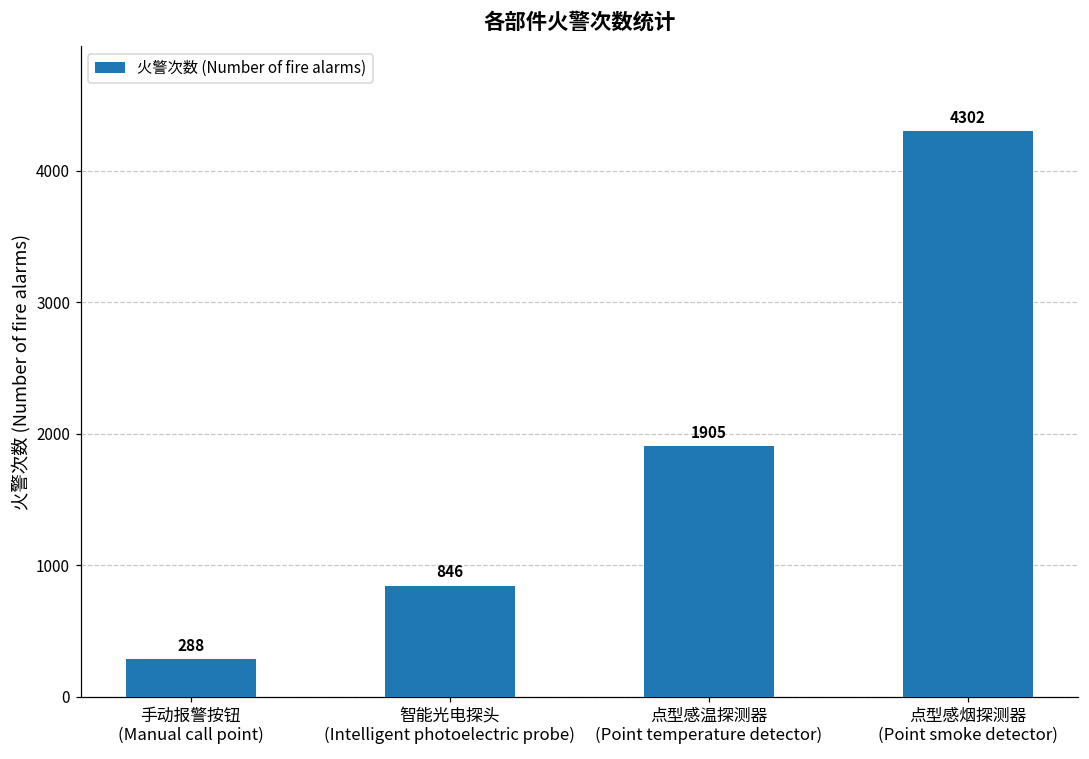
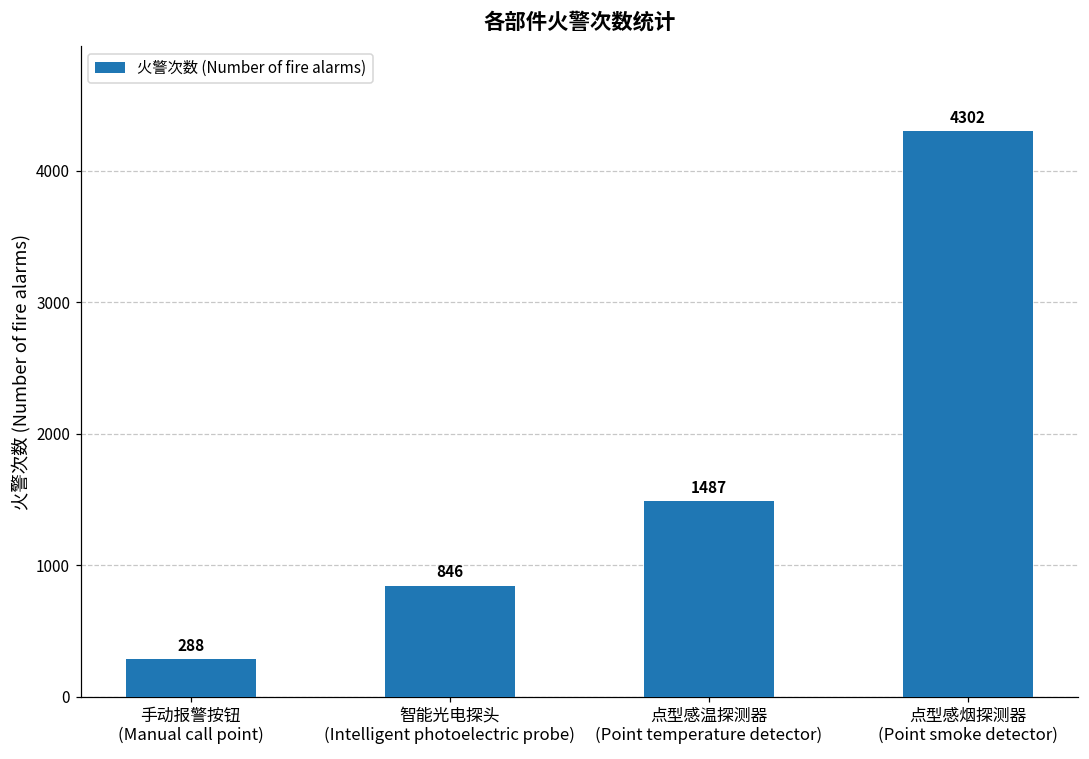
  {
    "手动报警按钮 (Manual call point)": 288,
    "智能光电探头 (Intelligent photoelectric probe)": 846,
-   "点型感温探测器 (Point temperature detector)": 1905,
+   "点型感温探测器 (Point temperature detector)": 1487,
    "点型感烟探测器 (Point smoke detector)": 4302
  }
